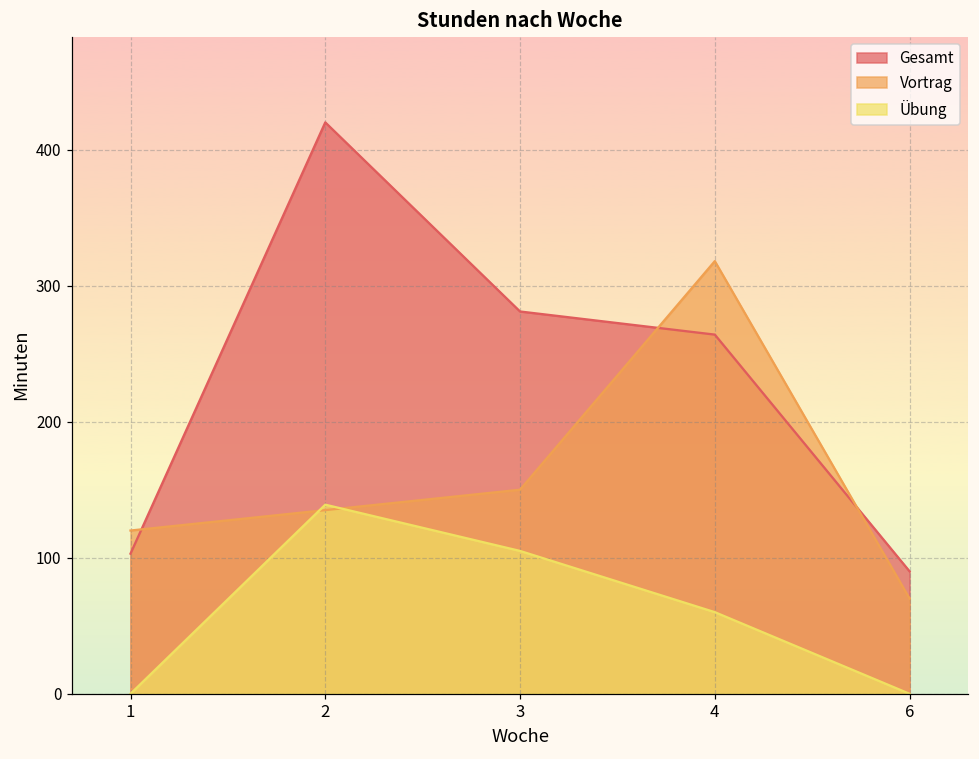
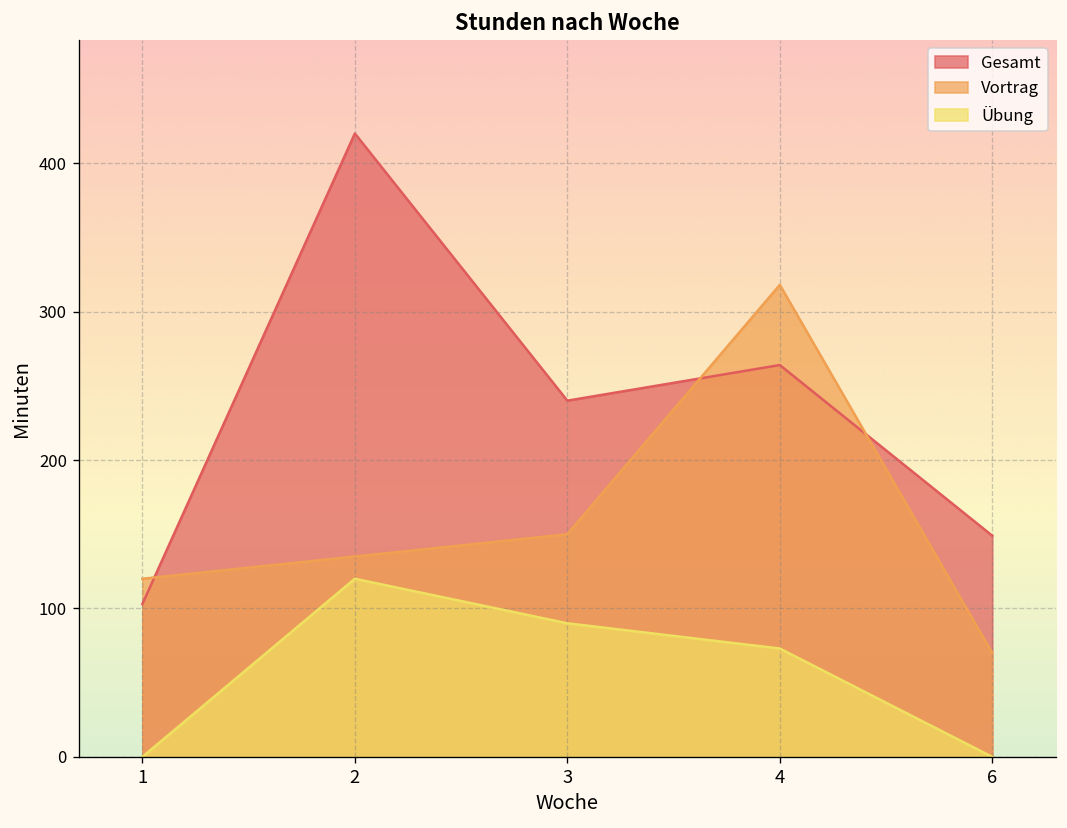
  {
    "Gesamt": {
      "1": 103,
      "2": 420,
-     "3": 281,
+     "3": 240,
      "4": 264,
-     "6": 90
+     "6": 149
    },
    "Vortrag": {
      "1": 120,
      "2": 135,
      "3": 150,
      "4": 318,
      "6": 70
    },
    "Übung": {
      "1": 0,
-     "2": 139,
-     "3": 105,
-     "4": 60,
+     "2": 120,
+     "3": 90,
+     "4": 73,
      "6": 0
    }
  }
